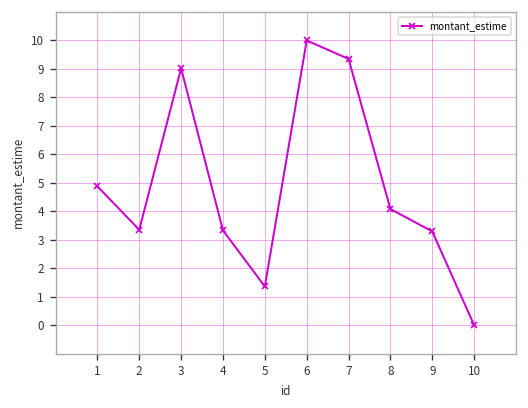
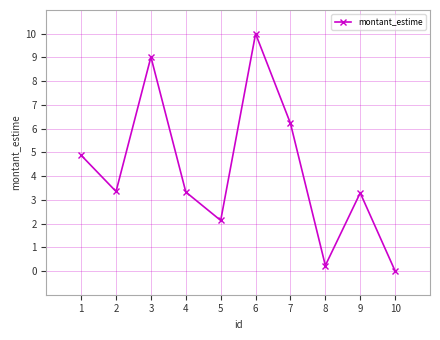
  {
    "1": 4.9,
    "2": 3.4,
    "3": 9.0,
    "4": 3.3,
-   "5": 1.4,
+   "5": 2.1,
    "6": 10.0,
-   "7": 9.4,
-   "8": 4.1,
+   "7": 6.2,
+   "8": 0.2,
    "9": 3.3,
    "10": 0.0
  }
